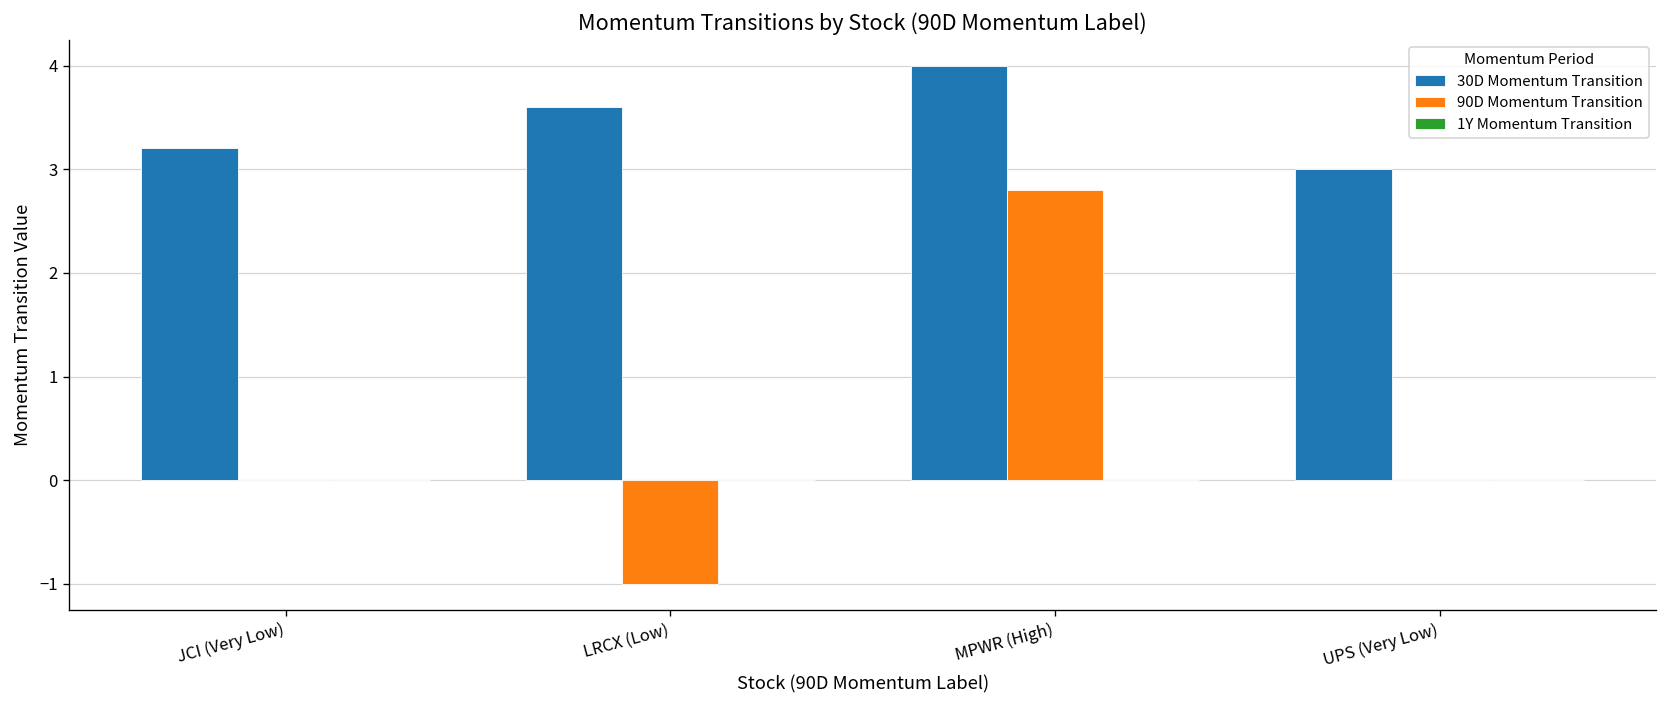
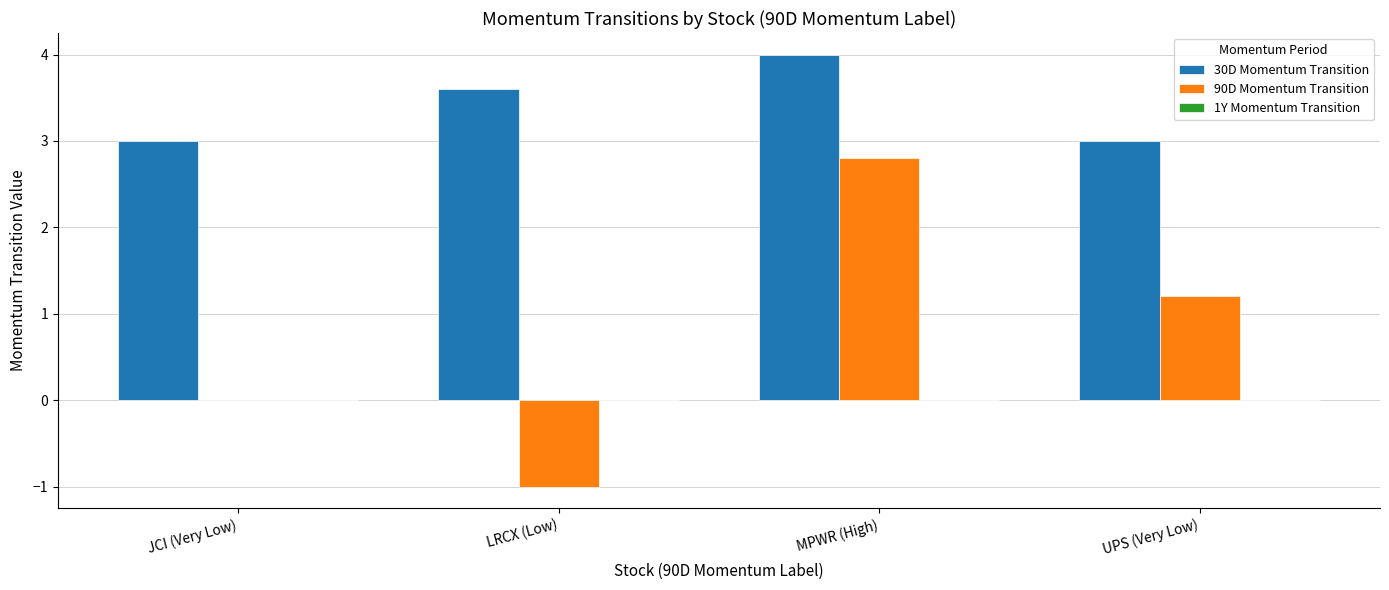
  {
    "30D Momentum Transition": {
-     "JCI (Very Low)": 3.2,
+     "JCI (Very Low)": 3.0,
      "LRCX (Low)": 3.6,
      "MPWR (High)": 4.0,
      "UPS (Very Low)": 3.0
    },
    "90D Momentum Transition": {
      "JCI (Very Low)": 0.0,
      "LRCX (Low)": -1.0,
      "MPWR (High)": 2.8,
-     "UPS (Very Low)": 0.0
+     "UPS (Very Low)": 1.2
    },
    "1Y Momentum Transition": {
      "JCI (Very Low)": 0.0,
      "LRCX (Low)": 0.0,
      "MPWR (High)": 0.0,
      "UPS (Very Low)": 0.0
    }
  }
